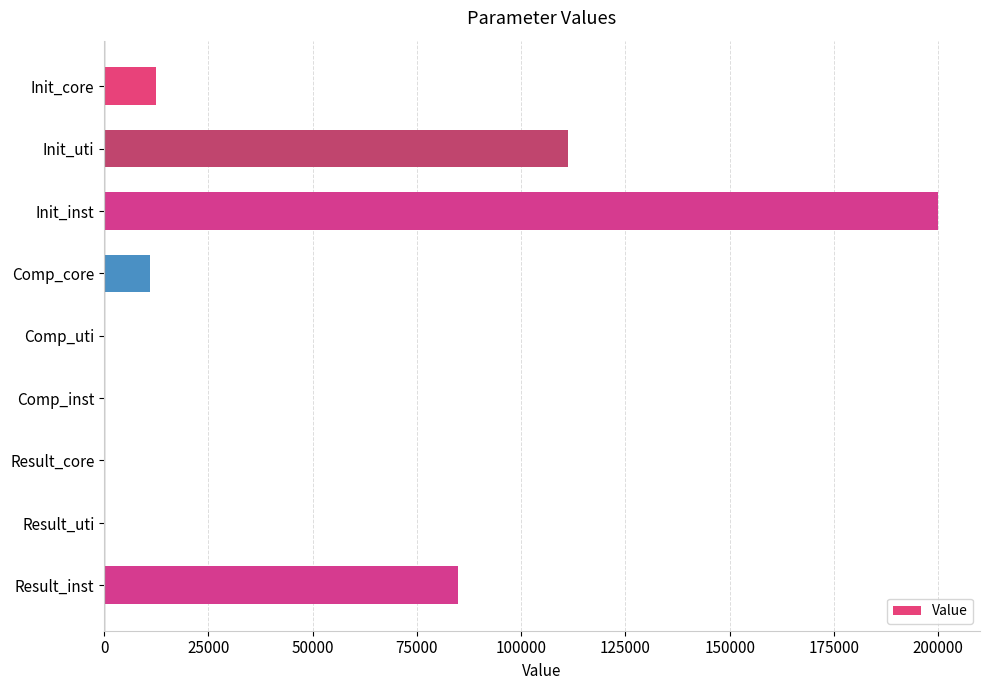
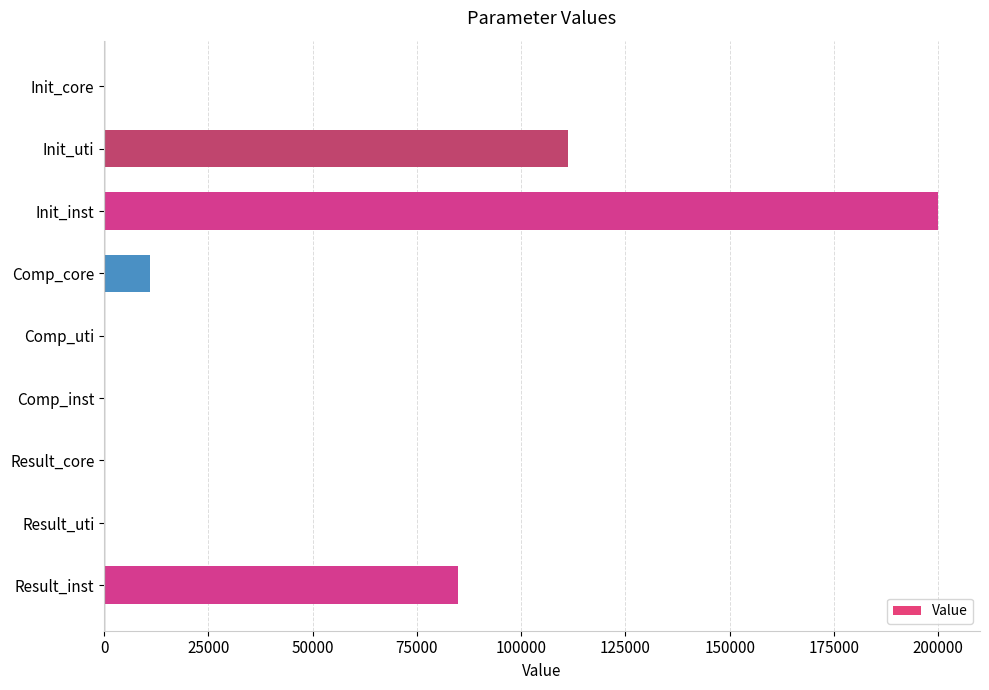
  {
-   "Init_core": 13000,
+   "Init_core": 0,
    "Init_uti": 111000,
    "Init_inst": 200000,
    "Comp_core": 11000,
    "Comp_uti": 0,
    "Comp_inst": 0,
    "Result_inst": 85000
  }
